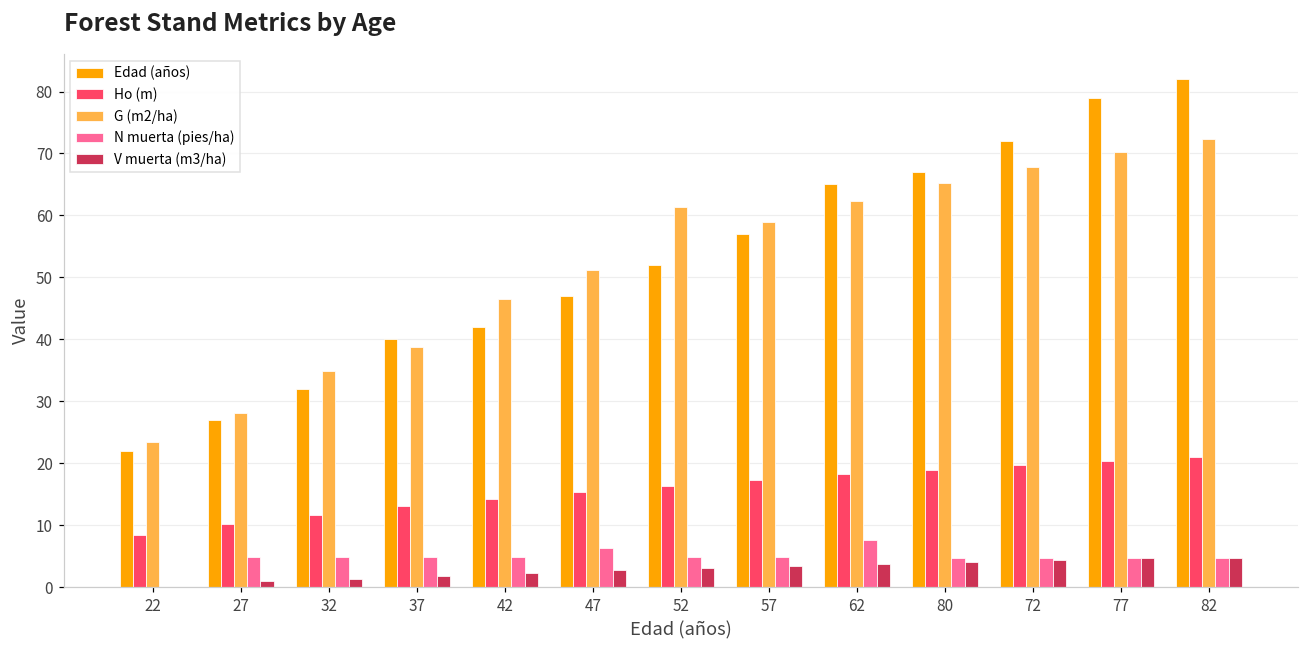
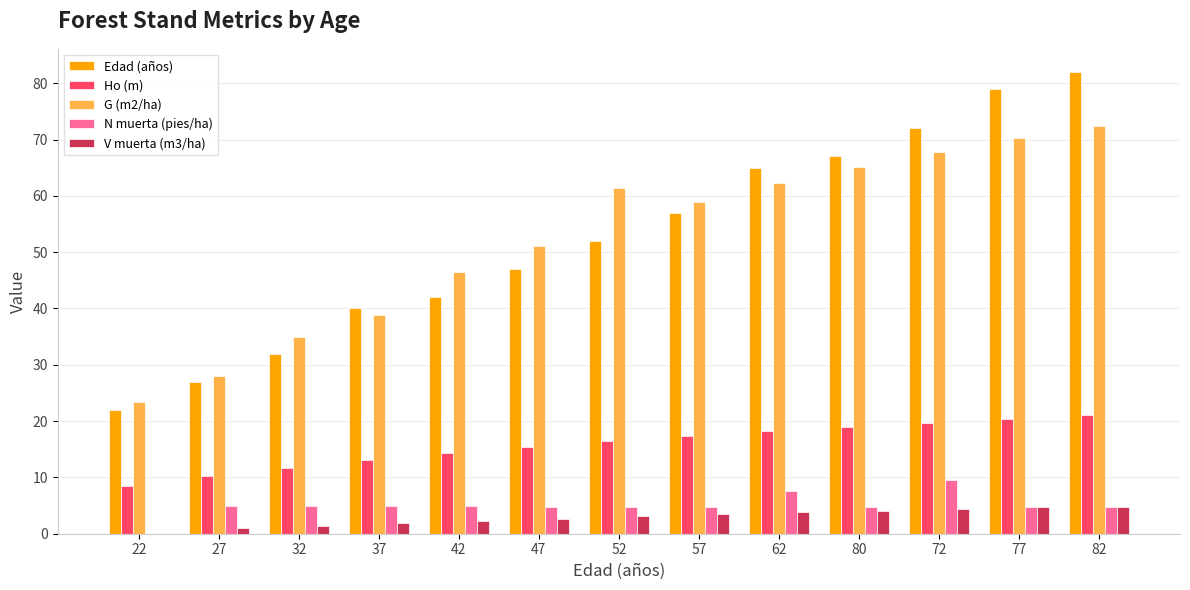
  {
    "Edad (años)": {
      "22": 22,
      "27": 27,
      "32": 32,
      "37": 40,
      "42": 42,
      "47": 47,
      "52": 52,
      "57": 57,
      "62": 65,
      "80": 67,
      "72": 72,
      "77": 79,
      "82": 82
    },
    "G (m2/ha)": {
      "22": 23,
      "27": 28,
      "32": 35,
      "37": 39,
      "42": 46,
      "47": 51,
      "52": 61,
      "57": 59,
      "62": 62,
      "80": 65,
      "72": 68,
      "77": 70,
      "82": 72
    },
    "N muerta (pies/ha)": {
      "22": 0,
      "27": 5,
      "32": 5,
      "37": 5,
      "42": 5,
-     "47": 6,
+     "47": 5,
      "52": 5,
      "57": 5,
      "62": 8,
      "80": 5,
-     "72": 5,
+     "72": 9,
      "77": 5,
      "82": 5
    }
  }
